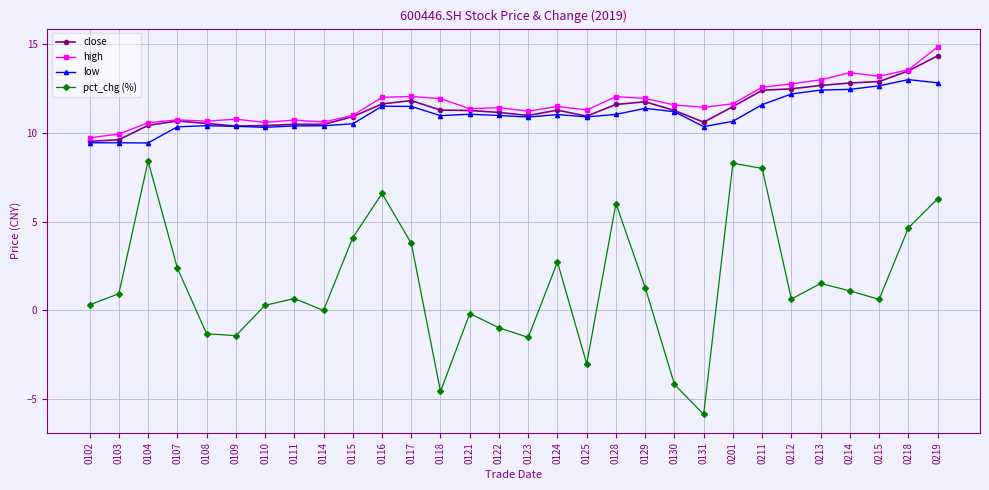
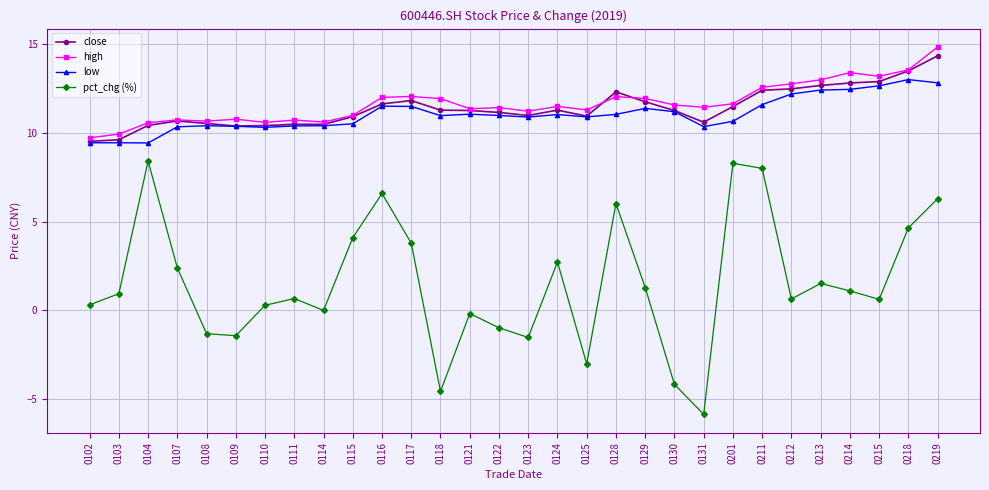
  {
    "close": {
      "0103": 9.6,
      "0104": 10.4,
      "0117": 11.8,
      "0118": 11.3,
      "0122": 11.2,
      "0124": 11.3,
-     "0128": 11.6,
+     "0128": 12.3,
      "0129": 11.8,
      "0131": 10.6,
      "0201": 11.5,
      "0211": 12.4,
      "0212": 12.5,
      "0213": 12.7,
      "0214": 12.8,
      "0215": 12.9,
      "0219": 14.4
    },
    "high": {
      "0102": 9.7,
      "0103": 9.9,
      "0104": 10.6,
      "0109": 10.8,
      "0110": 10.6,
      "0111": 10.7,
      "0116": 12.0,
      "0117": 12.1,
      "0118": 11.9,
      "0122": 11.4,
      "0123": 11.2,
      "0124": 11.5,
      "0125": 11.3,
      "0128": 12.1,
      "0129": 12.0,
      "0130": 11.6,
      "0131": 11.5,
      "0201": 11.7,
      "0211": 12.6,
      "0212": 12.8,
      "0213": 13.0,
      "0214": 13.4,
      "0215": 13.2,
      "0219": 14.9
    },
    "low": {
      "0103": 9.5,
      "0104": 9.4,
      "0107": 10.4,
      "0115": 10.5,
      "0117": 11.5,
      "0118": 11.0,
      "0121": 11.1,
      "0122": 11.0,
      "0124": 11.0,
      "0128": 11.1,
      "0129": 11.4,
      "0131": 10.4,
      "0201": 10.7,
      "0211": 11.6,
      "0212": 12.2,
      "0213": 12.4,
      "0214": 12.5,
      "0215": 12.7,
      "0218": 13.0,
      "0219": 12.8
    },
    "pct_chg (%)": {
      "0102": 0.3,
      "0103": 0.9,
      "0104": 8.4,
      "0107": 2.4,
      "0108": -1.3,
      "0109": -1.4,
      "0110": 0.3,
      "0111": 0.7,
      "0114": 0.0,
      "0115": 4.1,
      "0116": 6.6,
      "0117": 3.8,
      "0118": -4.6,
      "0121": -0.2,
      "0122": -1.0,
      "0123": -1.5,
      "0124": 2.7,
      "0125": -3.0,
      "0128": 6.0,
      "0129": 1.3,
      "0130": -4.2,
      "0131": -5.9,
      "0201": 8.3,
      "0211": 8.0,
      "0212": 0.6,
      "0213": 1.5,
      "0214": 1.1,
      "0215": 0.6,
      "0218": 4.7,
      "0219": 6.3
    }
  }
